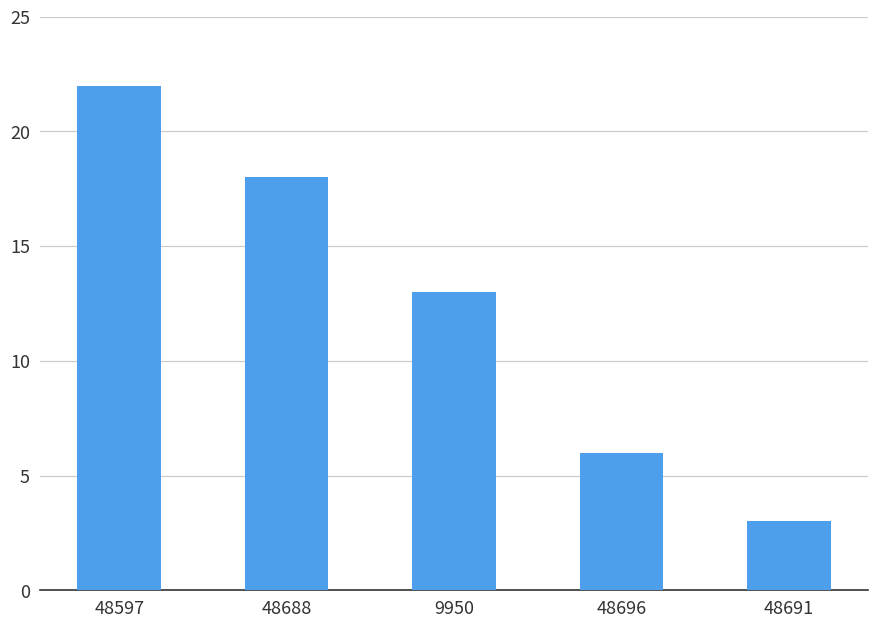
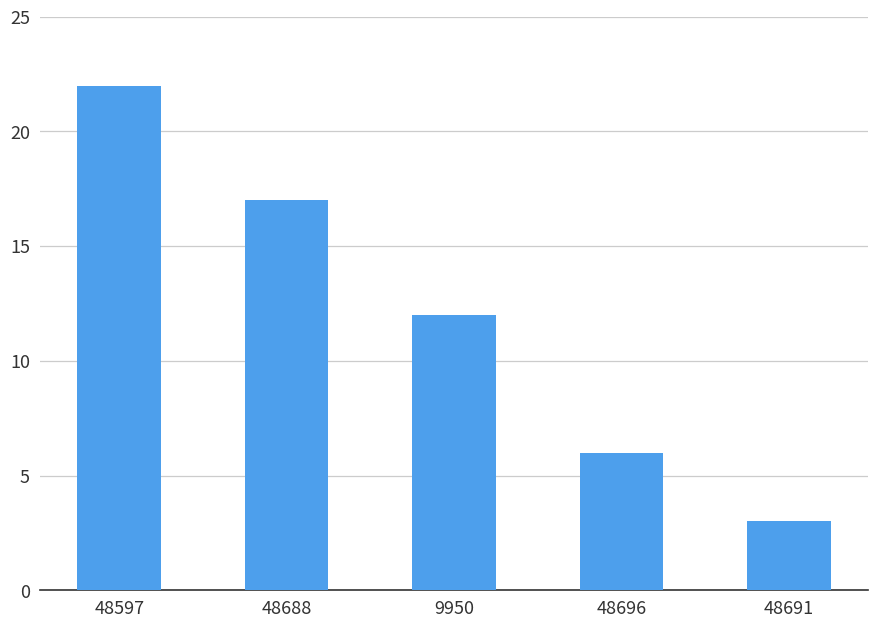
  {
    "48597": 22,
-   "48688": 18,
-   "9950": 13,
+   "48688": 17,
+   "9950": 12,
    "48696": 6,
    "48691": 3
  }
